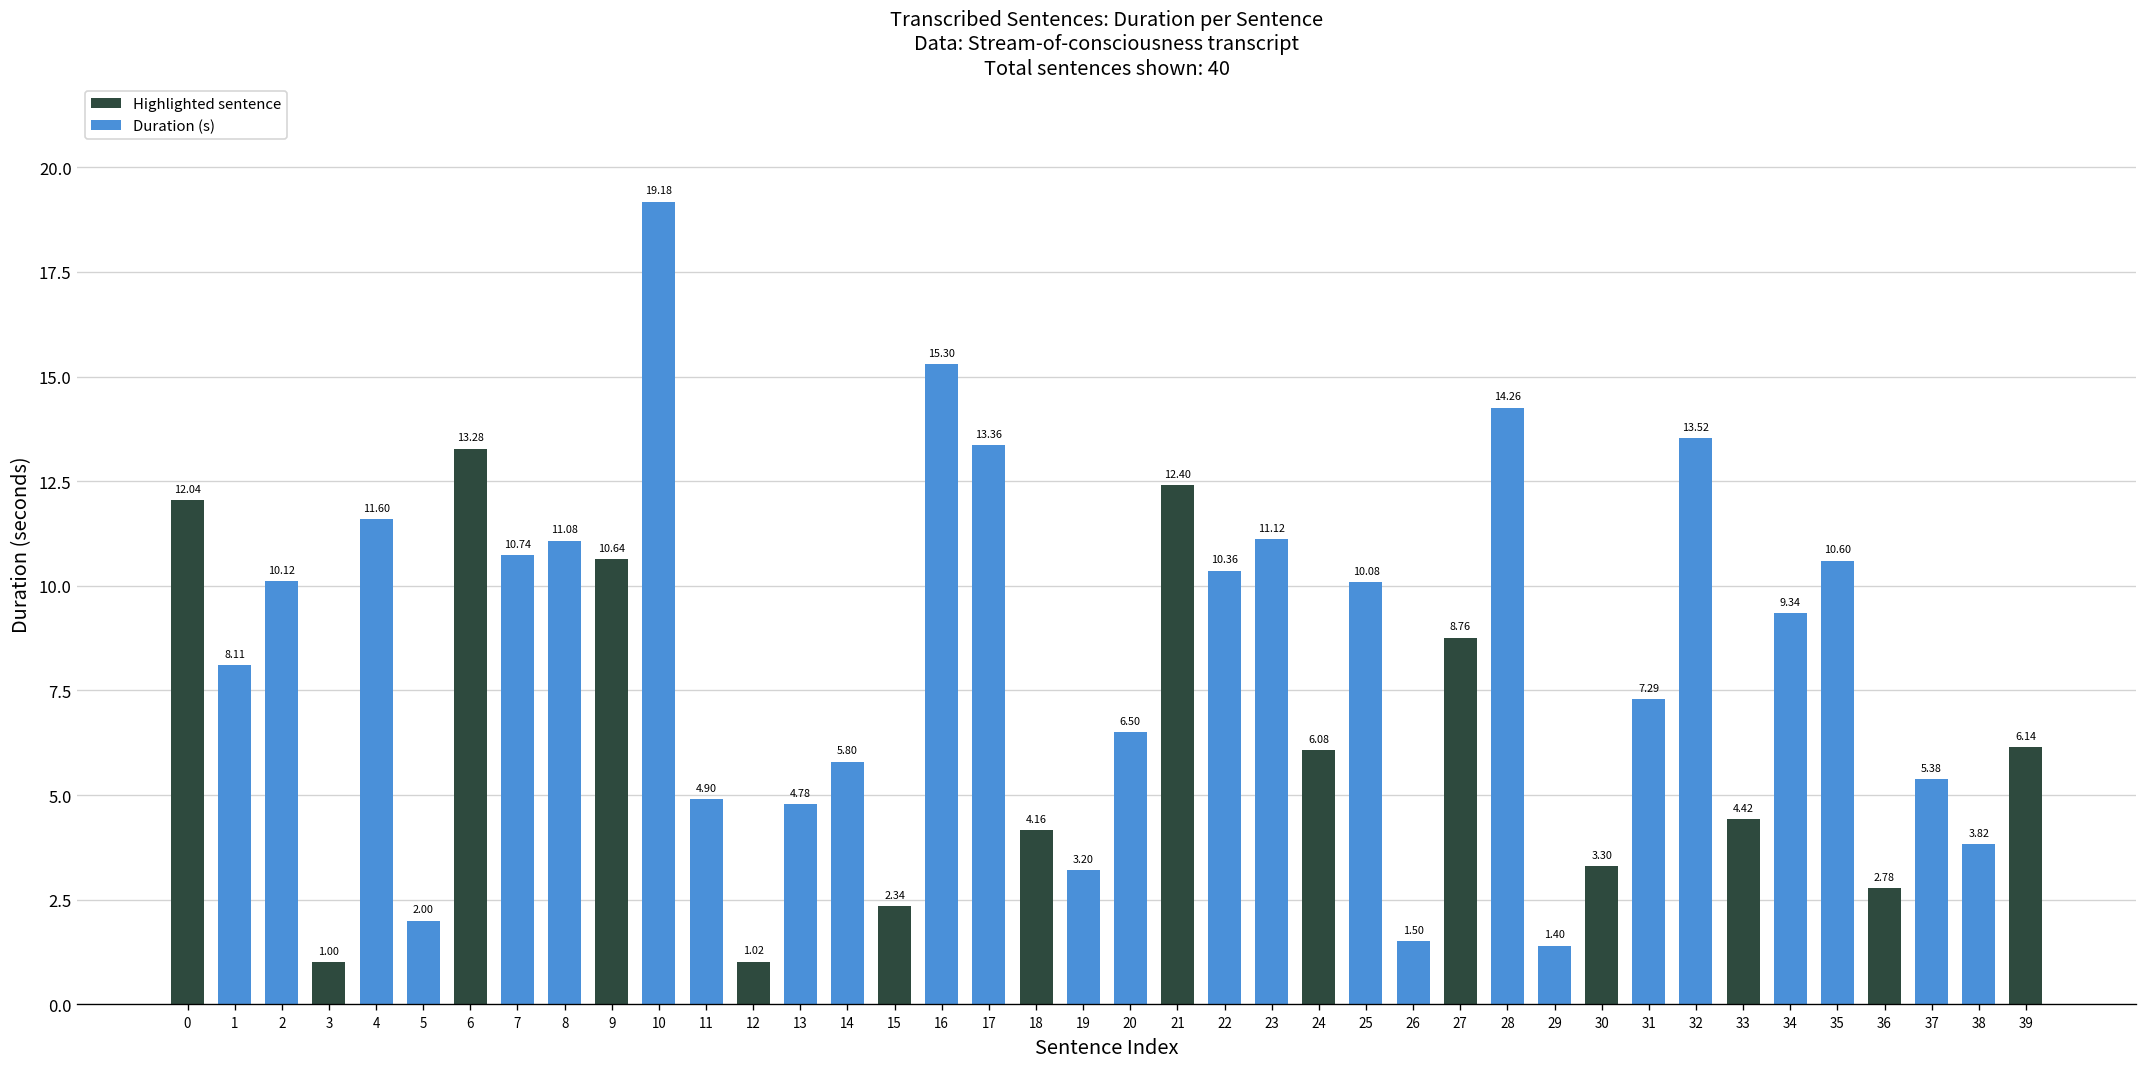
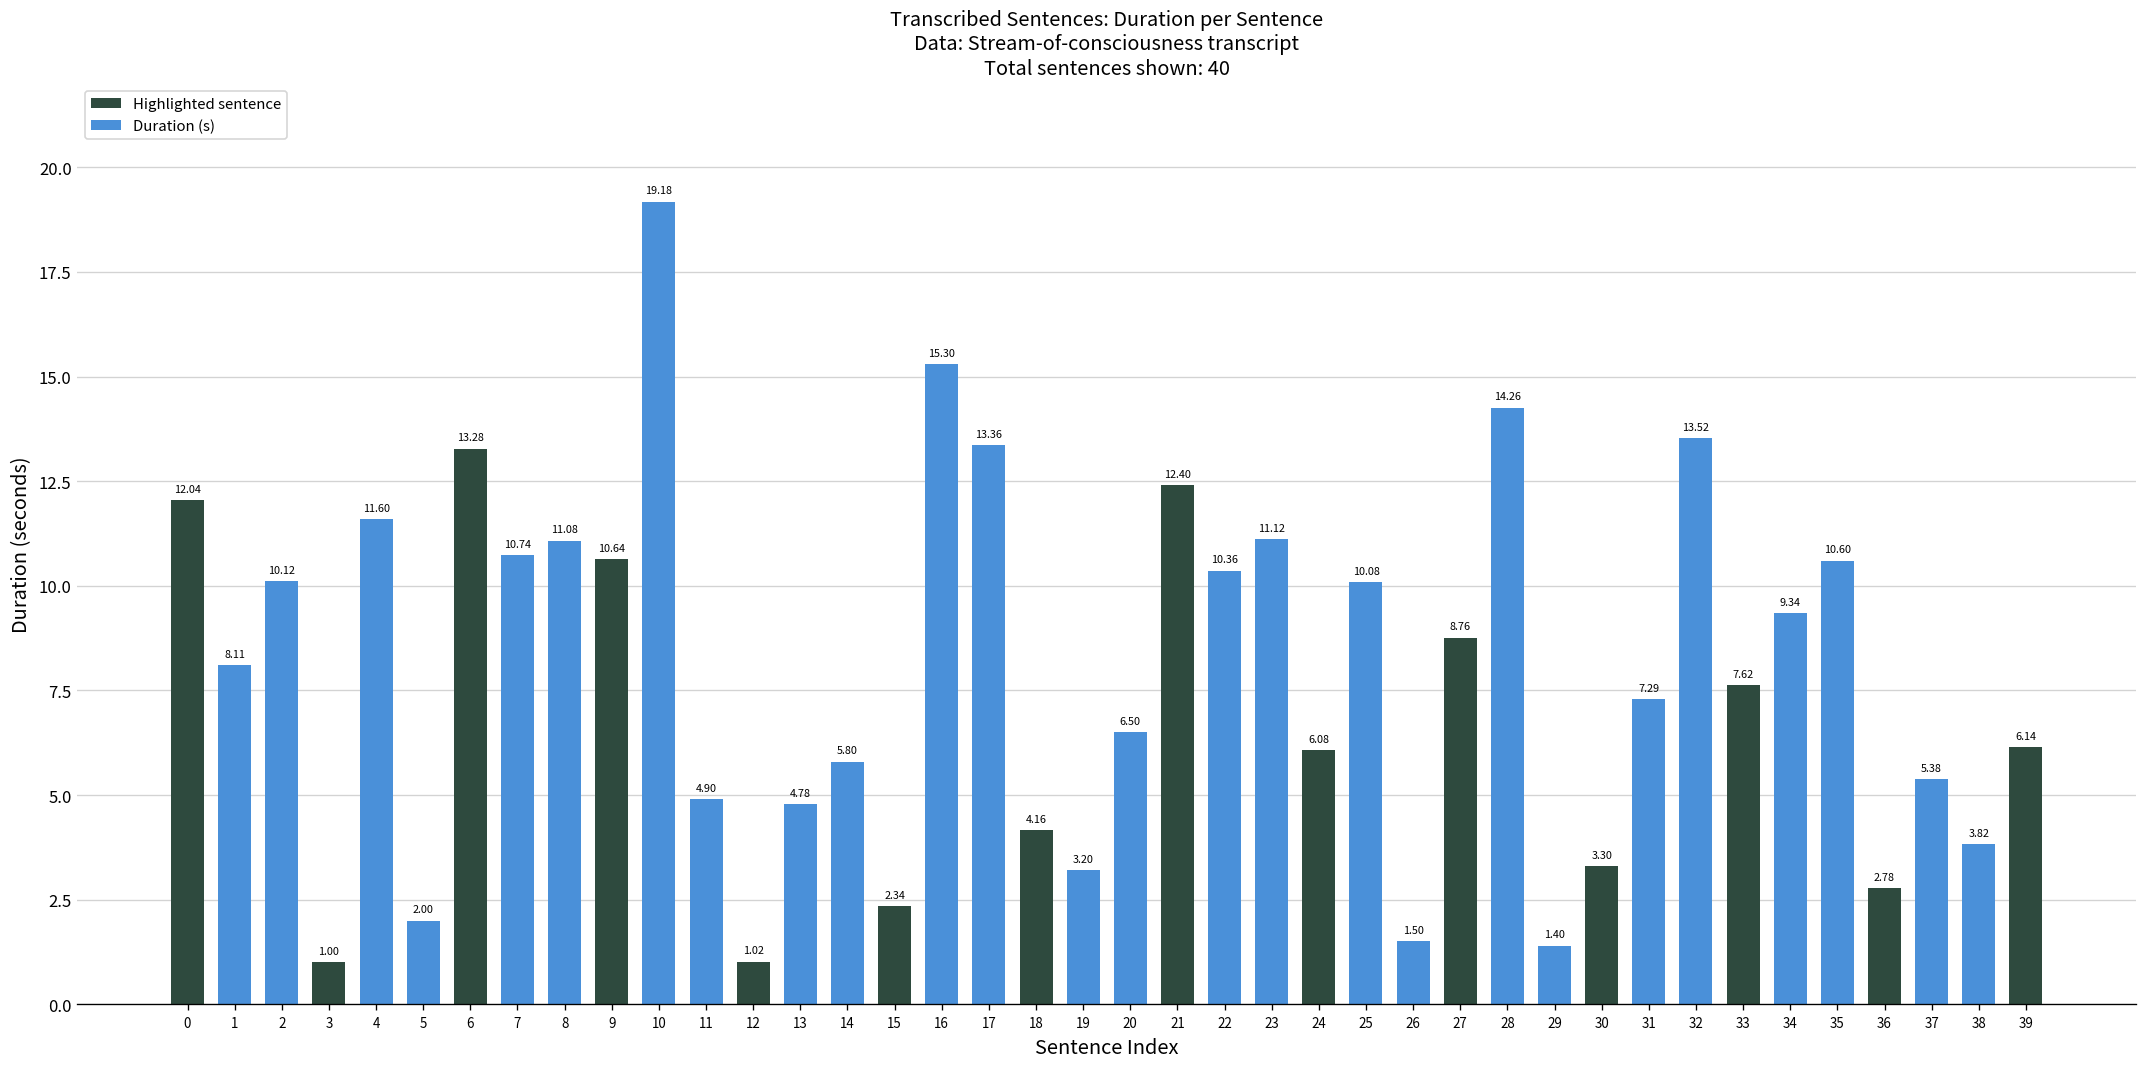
  {
    "0": 12.04,
    "1": 8.11,
    "2": 10.12,
    "3": 1.00,
    "4": 11.60,
    "5": 2.00,
    "6": 13.28,
    "7": 10.74,
    "8": 11.08,
    "9": 10.64,
    "10": 19.18,
    "11": 4.90,
    "12": 1.02,
    "13": 4.78,
    "14": 5.80,
    "15": 2.34,
    "16": 15.30,
    "17": 13.36,
    "18": 4.16,
    "19": 3.20,
    "20": 6.50,
    "21": 12.40,
    "22": 10.36,
    "23": 11.12,
    "24": 6.08,
    "25": 10.08,
    "26": 1.50,
    "27": 8.76,
    "28": 14.26,
    "29": 1.40,
    "30": 3.30,
    "31": 7.29,
    "32": 13.52,
-   "33": 4.42,
+   "33": 7.62,
    "34": 9.34,
    "35": 10.60,
    "36": 2.78,
    "37": 5.38,
    "38": 3.82,
    "39": 6.14
  }
